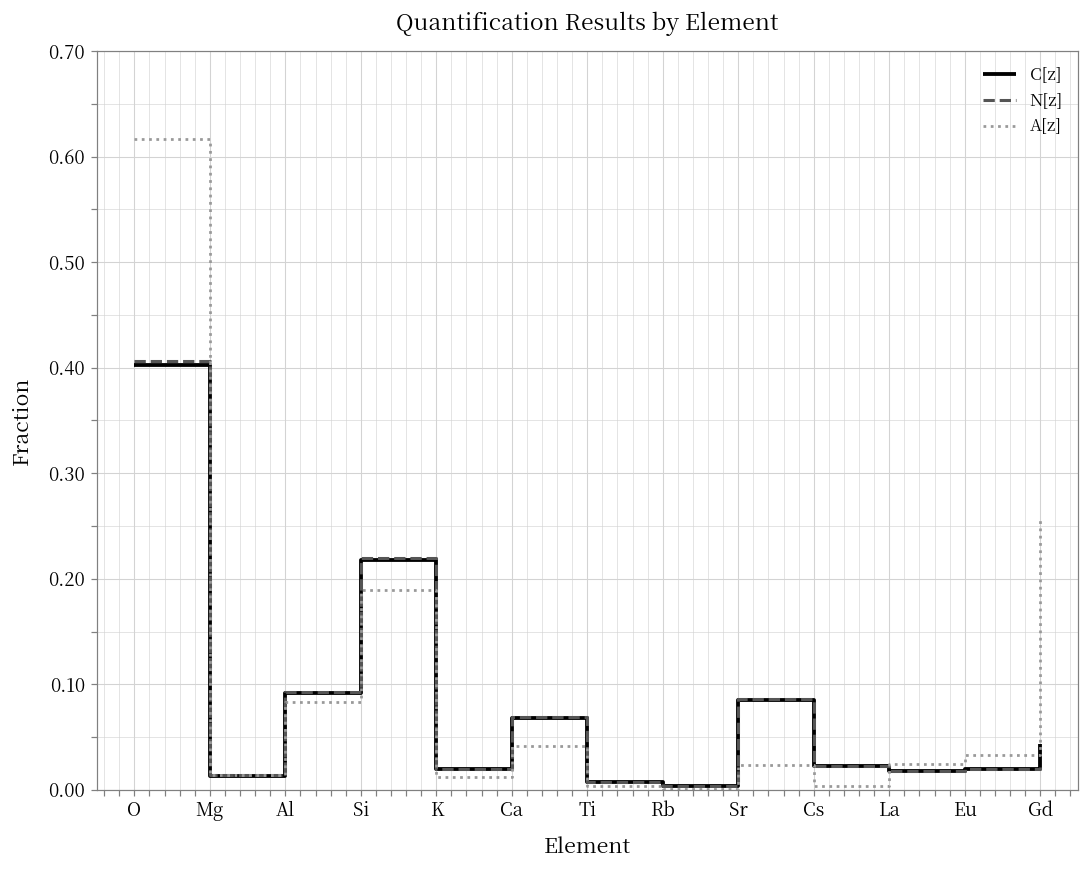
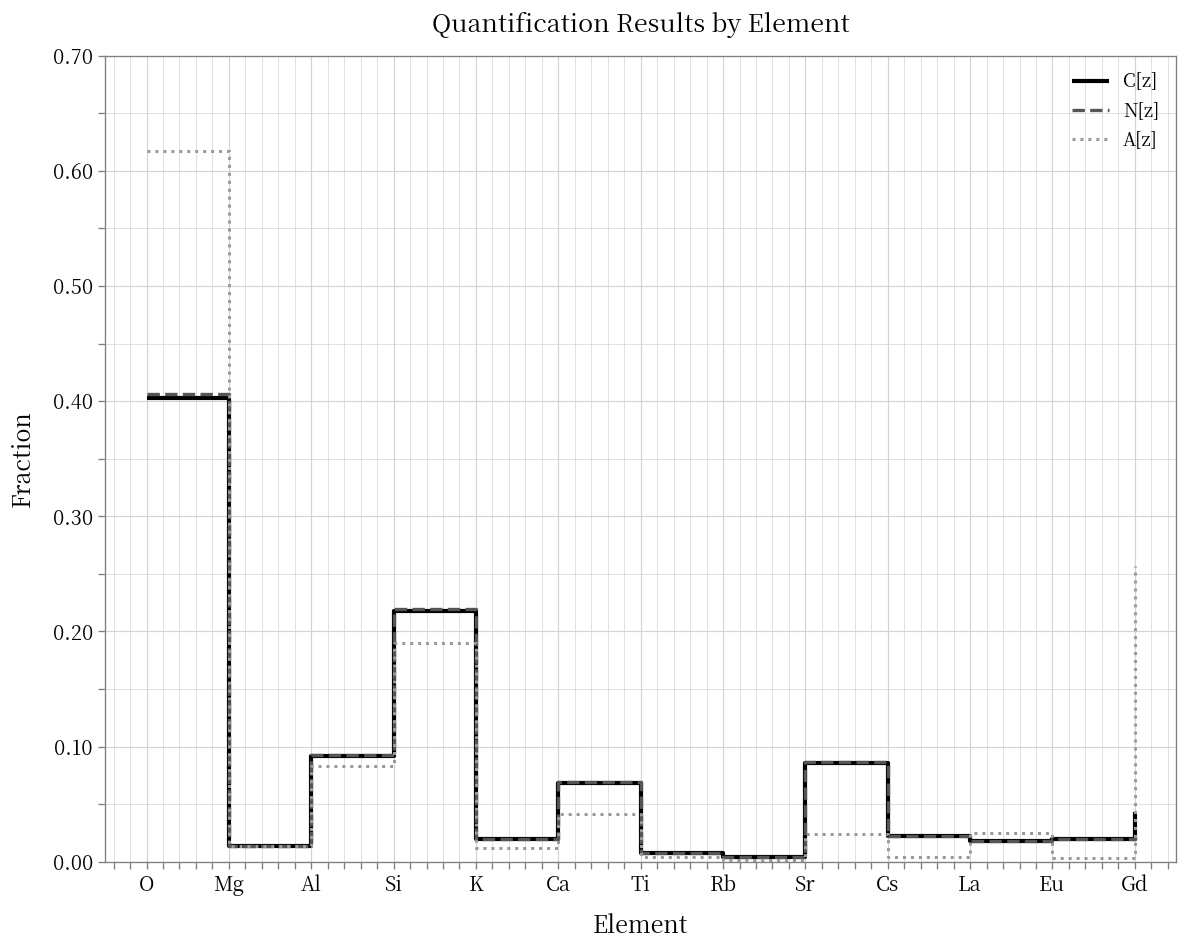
  {
    "C[z]": {
      "O": 0.40,
      "Gd": 0.04
    },
    "N[z]": {
      "O": 0.41,
      "Gd": 0.02
    },
    "A[z]": {
      "O": 0.62,
      "Al": 0.08,
      "Si": 0.19,
      "K": 0.01,
      "Ca": 0.04,
      "Ti": 0.00,
      "Rb": 0.00,
      "Sr": 0.02,
      "Cs": 0.00,
      "La": 0.02,
-     "Eu": 0.03,
+     "Eu": 0.00,
      "Gd": 0.26
    }
  }
